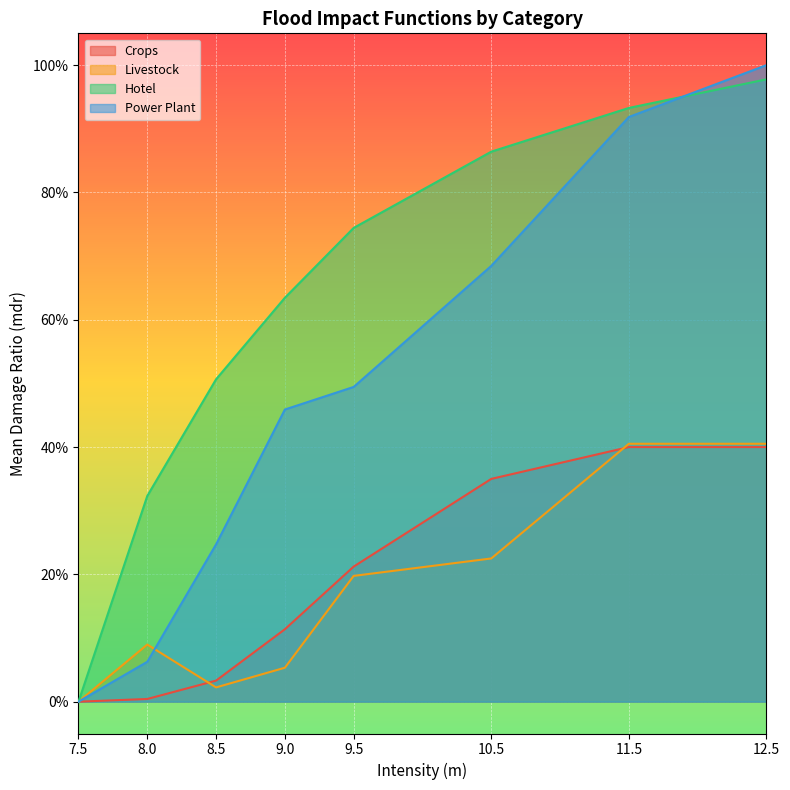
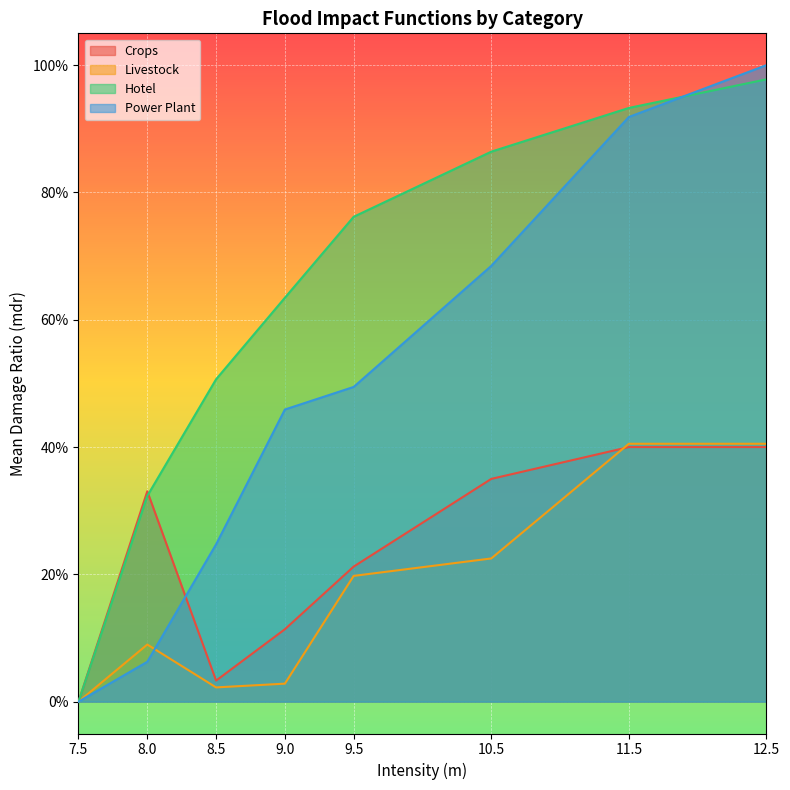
  {
    "Crops": {
-     "8.0": "0%",
+     "8.0": "33%",
      "8.5": "3%",
      "9.0": "11%",
      "9.5": "21%",
      "10.5": "35%",
      "11.5": "40%",
      "12.5": "40%"
    },
    "Livestock": {
      "8.0": "9%",
      "8.5": "2%",
-     "9.0": "5%",
+     "9.0": "3%",
      "9.5": "20%",
      "10.5": "23%",
      "11.5": "41%",
      "12.5": "41%"
    },
    "Hotel": {
      "8.0": "32%",
      "8.5": "51%",
      "9.0": "63%",
-     "9.5": "74%",
+     "9.5": "76%",
      "10.5": "86%",
      "11.5": "93%",
      "12.5": "98%"
    },
    "Power Plant": {
      "8.0": "6%",
      "8.5": "25%",
      "9.0": "46%",
      "9.5": "49%",
      "10.5": "68%",
      "11.5": "92%",
      "12.5": "100%"
    }
  }
